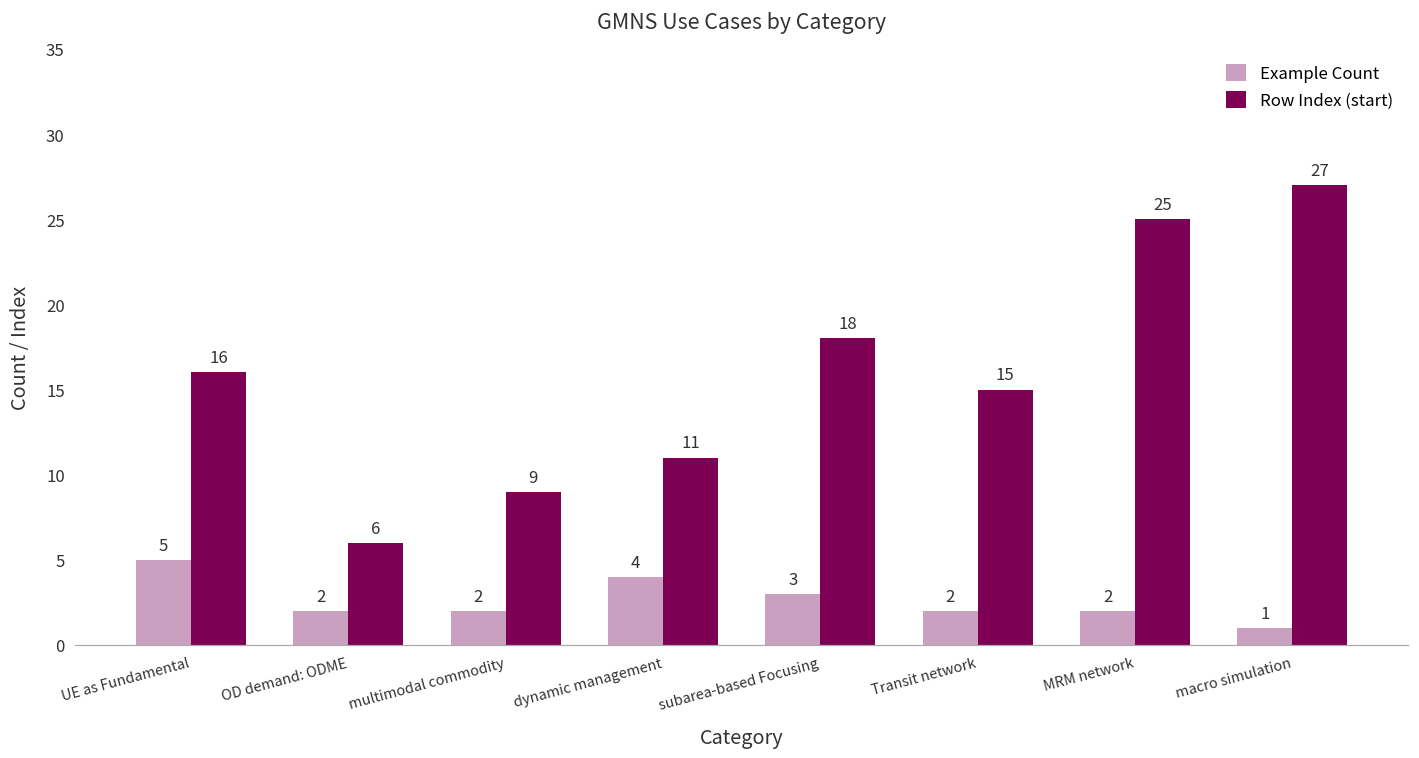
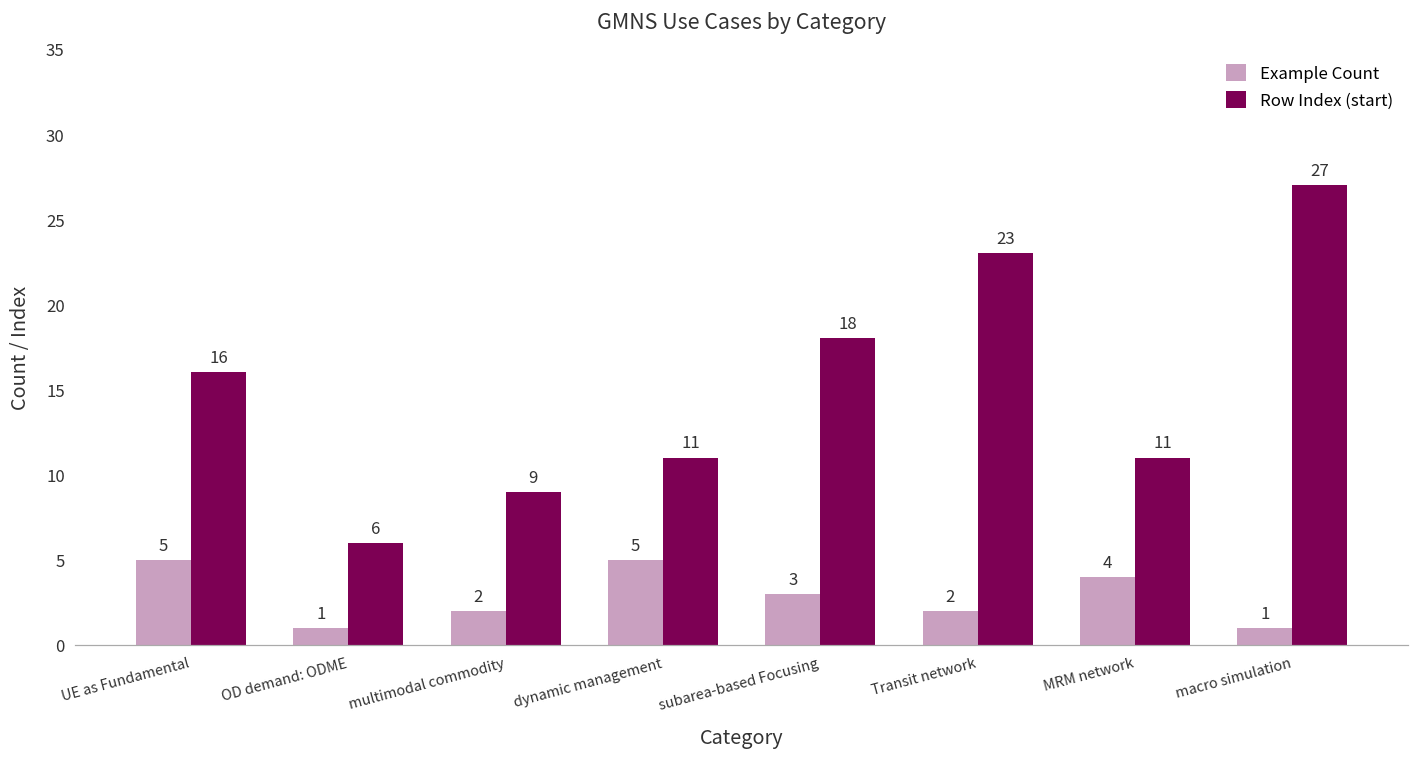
  {
    "Example Count": {
      "UE as Fundamental": 5,
-     "OD demand: ODME": 2,
+     "OD demand: ODME": 1,
      "multimodal commodity": 2,
-     "dynamic management": 4,
+     "dynamic management": 5,
      "subarea-based Focusing": 3,
      "Transit network": 2,
-     "MRM network": 2,
+     "MRM network": 4,
      "macro simulation": 1
    },
    "Row Index (start)": {
      "UE as Fundamental": 16,
      "OD demand: ODME": 6,
      "multimodal commodity": 9,
      "dynamic management": 11,
      "subarea-based Focusing": 18,
-     "Transit network": 15,
-     "MRM network": 25,
+     "Transit network": 23,
+     "MRM network": 11,
      "macro simulation": 27
    }
  }
